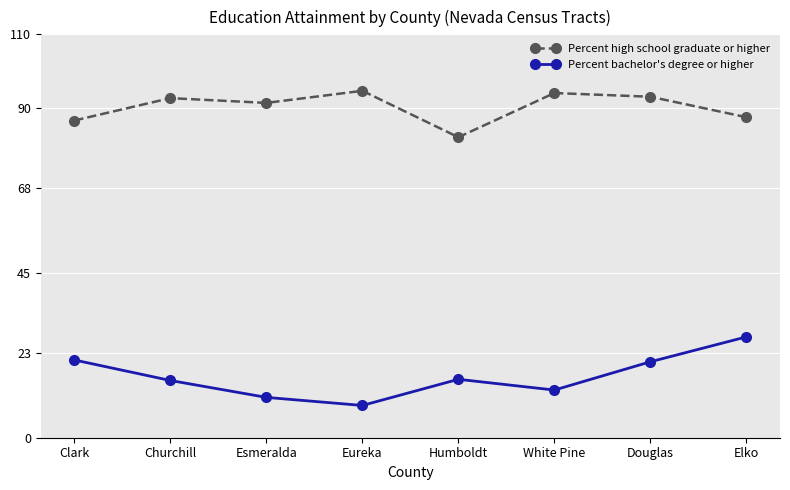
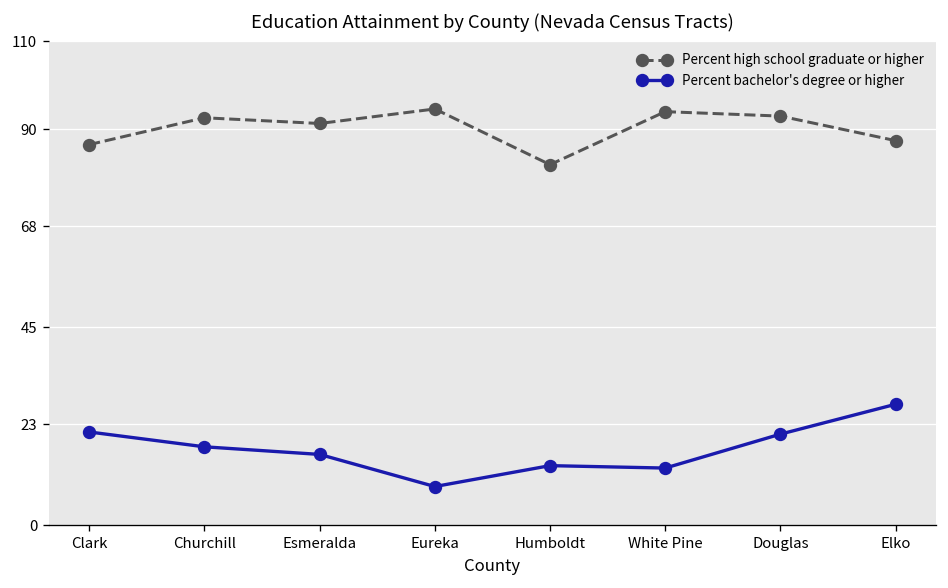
  {
    "Percent high school graduate or higher": {
      "Clark": 87,
      "Churchill": 93,
      "Esmeralda": 91,
      "Eureka": 95,
      "Humboldt": 82,
      "White Pine": 94,
      "Douglas": 93,
      "Elko": 87
    },
    "Percent bachelor's degree or higher": {
      "Clark": 21,
-     "Churchill": 16,
-     "Esmeralda": 11,
+     "Churchill": 18,
+     "Esmeralda": 16,
      "Eureka": 9,
-     "Humboldt": 16,
+     "Humboldt": 14,
      "White Pine": 13,
      "Douglas": 21,
      "Elko": 28
    }
  }
